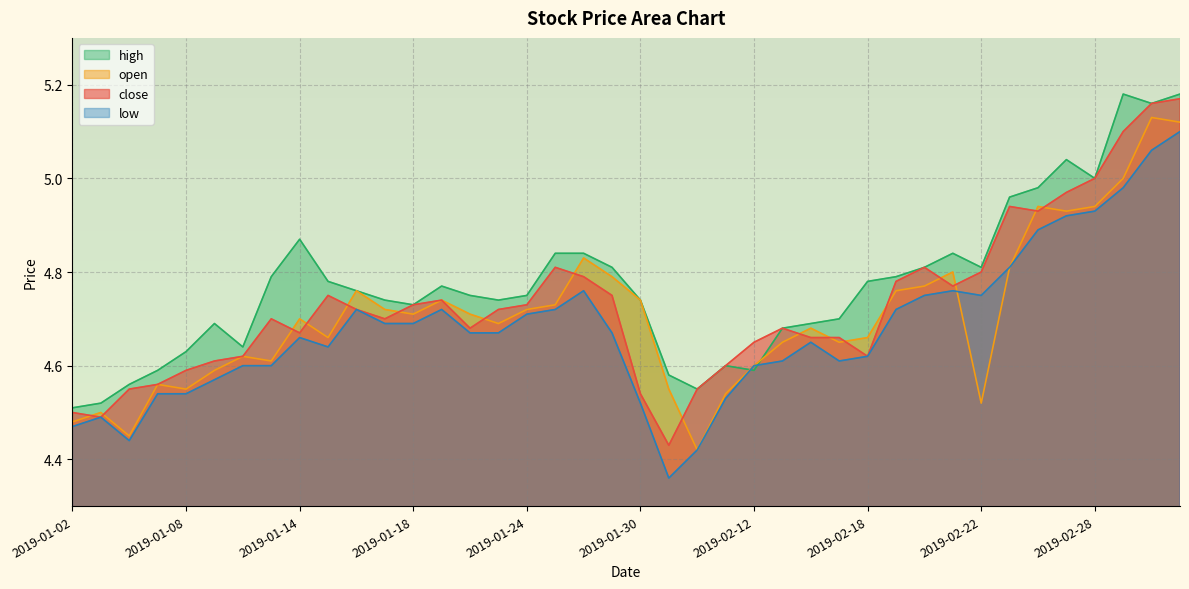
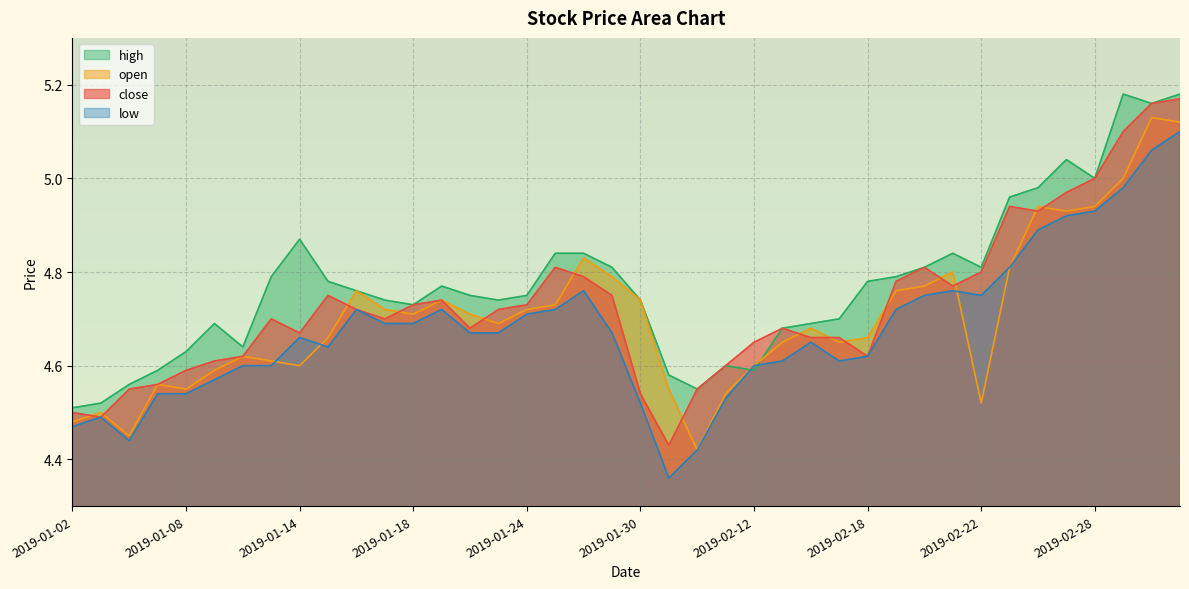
  {
    "high": {
      "2019-01-02": 4.51,
      "2019-01-08": 4.63,
      "2019-01-14": 4.87,
      "2019-01-24": 4.75,
      "2019-02-12": 4.59,
      "2019-02-18": 4.78,
      "2019-02-22": 4.81
    },
    "open": {
      "2019-01-02": 4.48,
      "2019-01-08": 4.55,
-     "2019-01-14": 4.7,
+     "2019-01-14": 4.6,
      "2019-01-18": 4.71,
      "2019-01-24": 4.72,
      "2019-02-18": 4.66,
      "2019-02-22": 4.52,
      "2019-02-28": 4.94
    },
    "close": {
      "2019-01-02": 4.5,
      "2019-01-08": 4.59,
      "2019-01-14": 4.67,
      "2019-01-24": 4.73,
      "2019-01-30": 4.54,
      "2019-02-12": 4.65,
      "2019-02-22": 4.8
    },
    "low": {
      "2019-01-02": 4.47,
      "2019-01-08": 4.54,
      "2019-01-14": 4.66,
      "2019-01-18": 4.69,
      "2019-01-24": 4.71,
      "2019-01-30": 4.52,
      "2019-02-22": 4.75,
      "2019-02-28": 4.93
    }
  }
